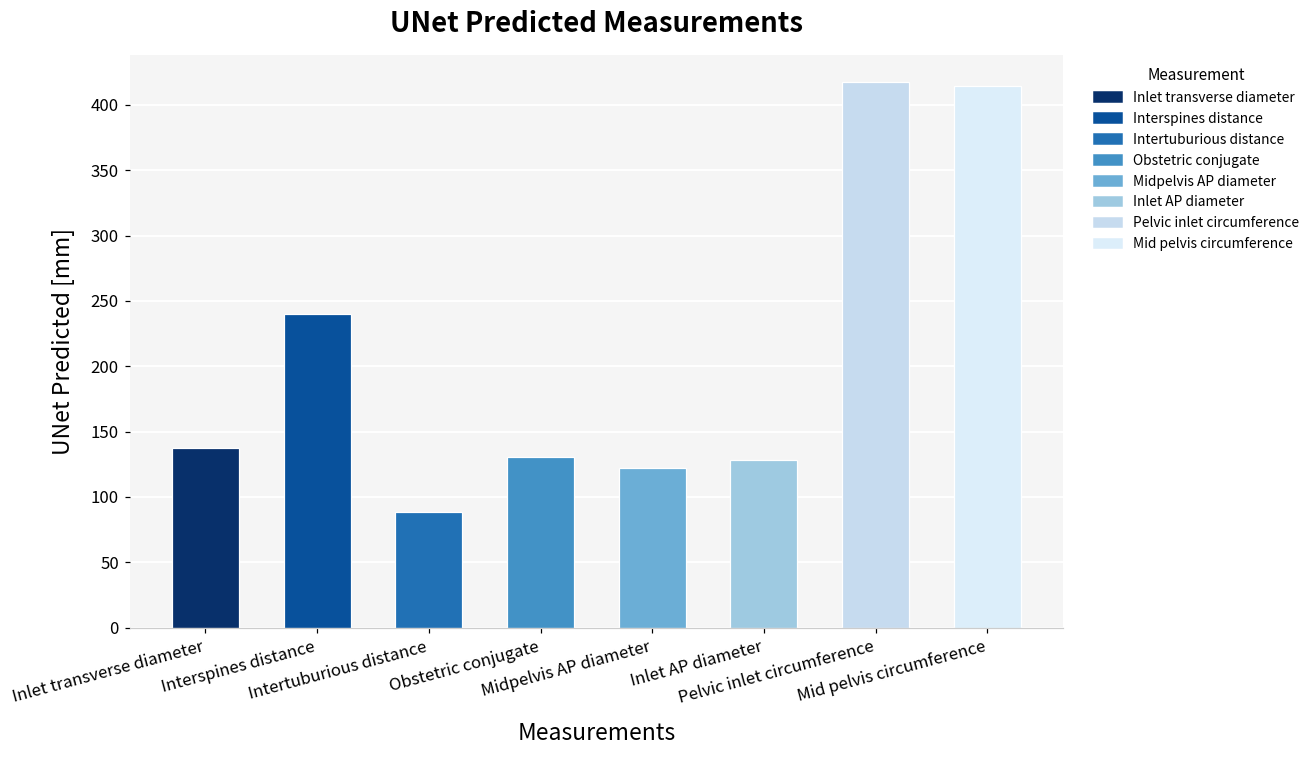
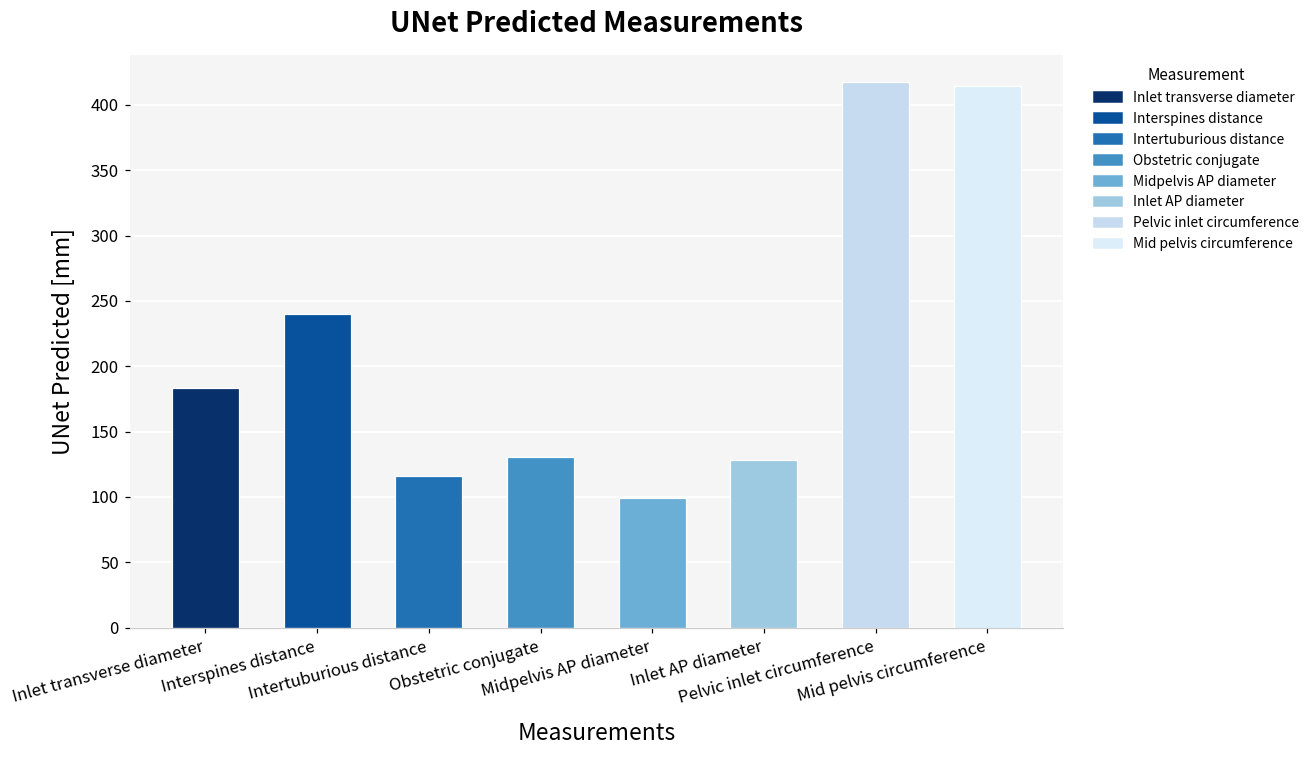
  {
-   "Inlet transverse diameter": 138,
+   "Inlet transverse diameter": 184,
    "Interspines distance": 240,
-   "Intertuburious distance": 89,
+   "Intertuburious distance": 116,
    "Obstetric conjugate": 131,
-   "Midpelvis AP diameter": 122,
+   "Midpelvis AP diameter": 99,
    "Inlet AP diameter": 128,
    "Pelvic inlet circumference": 417,
    "Mid pelvis circumference": 415
  }
